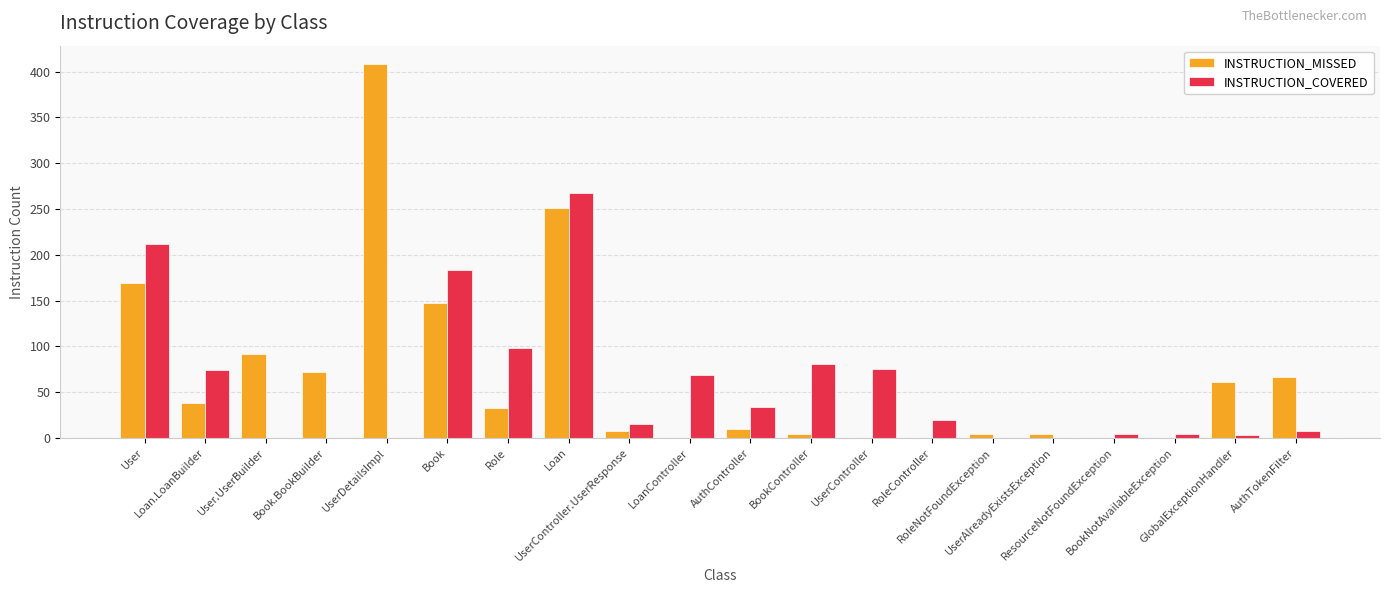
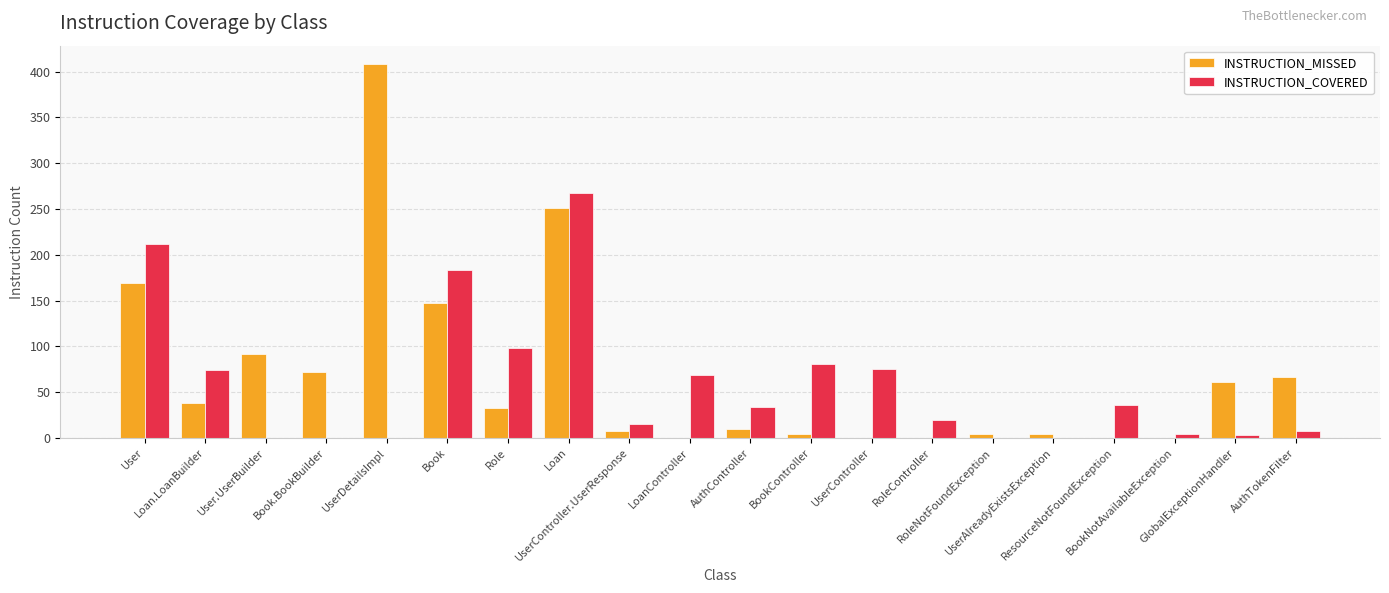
  {
    "INSTRUCTION_MISSED": {
      "User": 170,
      "Loan.LoanBuilder": 40,
      "User.UserBuilder": 90,
      "Book.BookBuilder": 70,
      "UserDetailsImpl": 410,
      "Book": 150,
      "Role": 30,
      "Loan": 250,
      "UserController.UserResponse": 10,
      "LoanController": 0,
      "AuthController": 10,
      "BookController": 0,
      "UserController": 0,
      "RoleController": 0,
      "RoleNotFoundException": 0,
      "UserAlreadyExistsException": 0,
      "ResourceNotFoundException": 0,
      "BookNotAvailableException": 0,
      "GlobalExceptionHandler": 60,
      "AuthTokenFilter": 70
    },
    "INSTRUCTION_COVERED": {
      "User": 210,
      "Loan.LoanBuilder": 70,
      "User.UserBuilder": 0,
      "Book.BookBuilder": 0,
      "UserDetailsImpl": 0,
      "Book": 180,
      "Role": 100,
      "Loan": 270,
      "UserController.UserResponse": 20,
      "LoanController": 70,
      "AuthController": 30,
      "BookController": 80,
      "UserController": 80,
      "RoleController": 20,
      "RoleNotFoundException": 0,
      "UserAlreadyExistsException": 0,
-     "ResourceNotFoundException": 0,
+     "ResourceNotFoundException": 40,
      "BookNotAvailableException": 0,
      "GlobalExceptionHandler": 0,
      "AuthTokenFilter": 10
    }
  }
